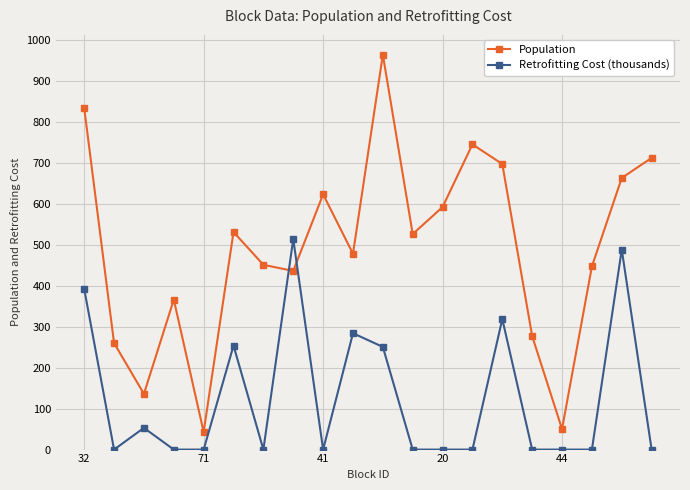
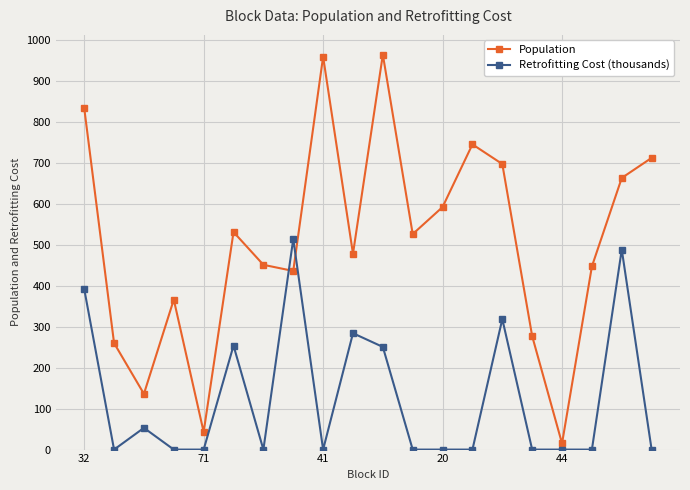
  {
    "Population": {
      "32": 830,
      "71": 40,
-     "41": 620,
+     "41": 960,
      "20": 590,
-     "44": 50
+     "44": 20
    },
    "Retrofitting Cost (thousands)": {
      "32": 390,
      "71": 0,
      "41": 0,
      "20": 0,
      "44": 0
    }
  }
